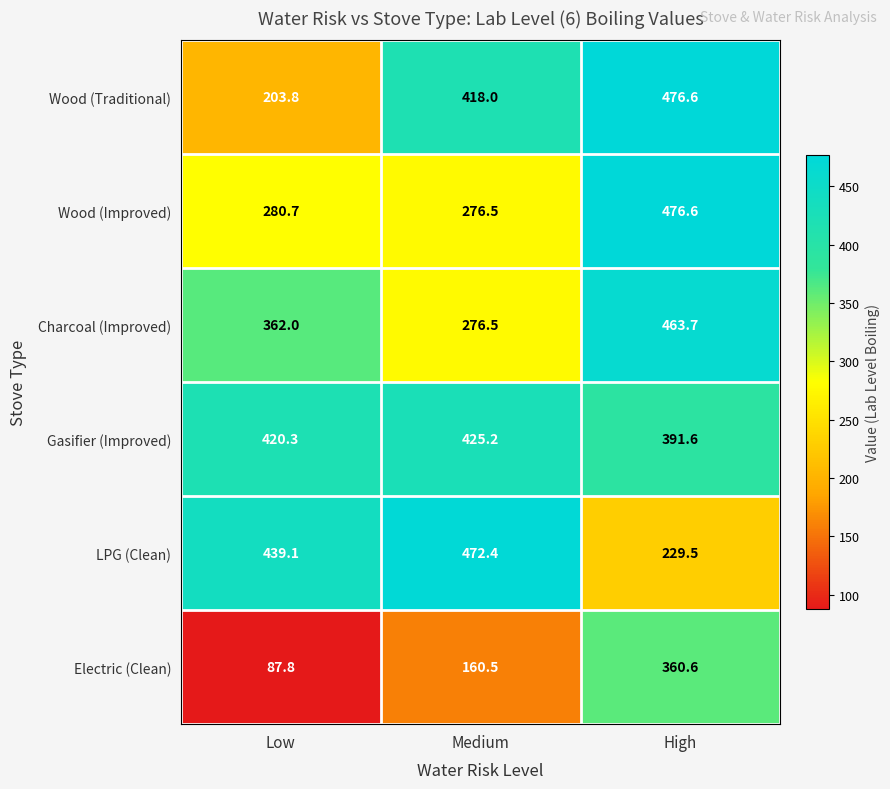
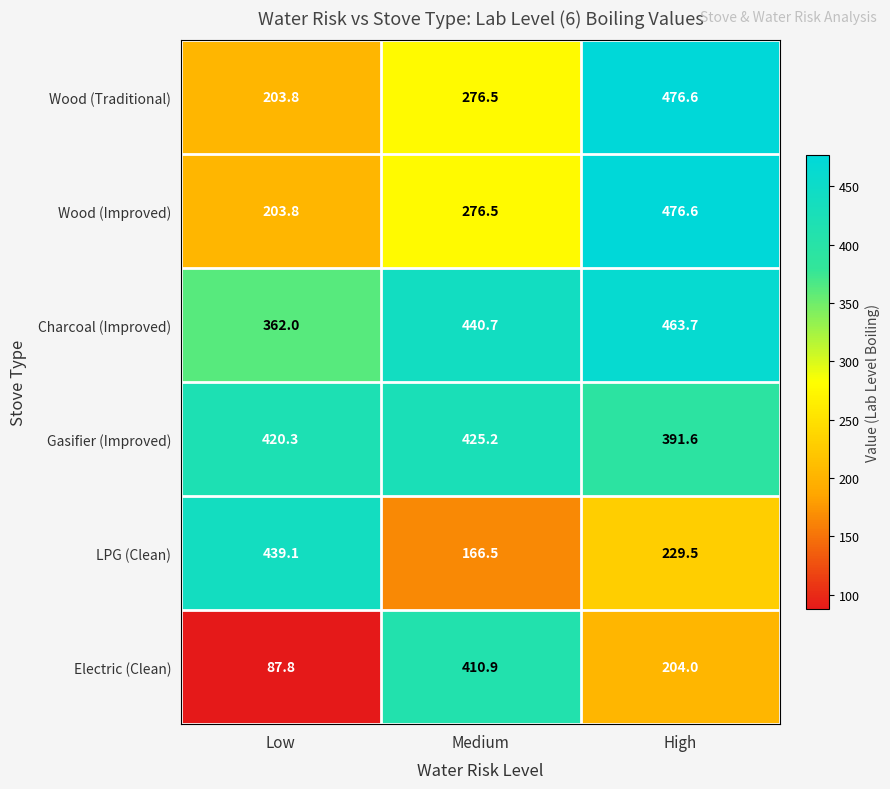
  {
    "Wood (Traditional)": {
      "Low": 203.8,
-     "Medium": 418.0,
+     "Medium": 276.5,
      "High": 476.6
    },
    "Wood (Improved)": {
-     "Low": 280.7,
+     "Low": 203.8,
      "Medium": 276.5,
      "High": 476.6
    },
    "Charcoal (Improved)": {
      "Low": 362.0,
-     "Medium": 276.5,
+     "Medium": 440.7,
      "High": 463.7
    },
    "Gasifier (Improved)": {
      "Low": 420.3,
      "Medium": 425.2,
      "High": 391.6
    },
    "LPG (Clean)": {
      "Low": 439.1,
-     "Medium": 472.4,
+     "Medium": 166.5,
      "High": 229.5
    },
    "Electric (Clean)": {
      "Low": 87.8,
-     "Medium": 160.5,
-     "High": 360.6
+     "Medium": 410.9,
+     "High": 204.0
    }
  }
